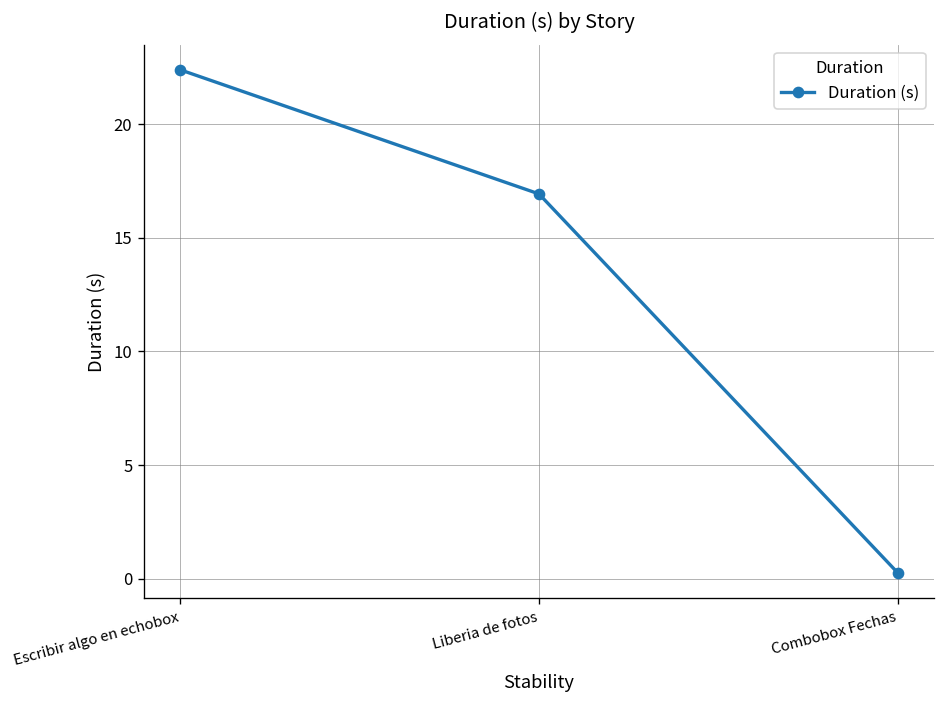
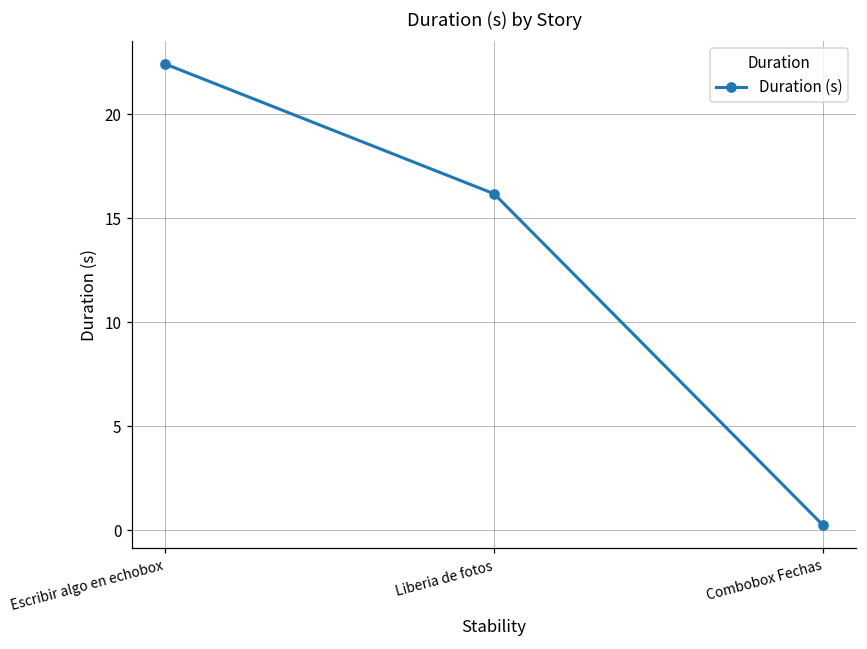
  {
    "Escribir algo en echobox": 22.4,
-   "Liberia de fotos": 16.9,
+   "Liberia de fotos": 16.2,
    "Combobox Fechas": 0.2
  }
